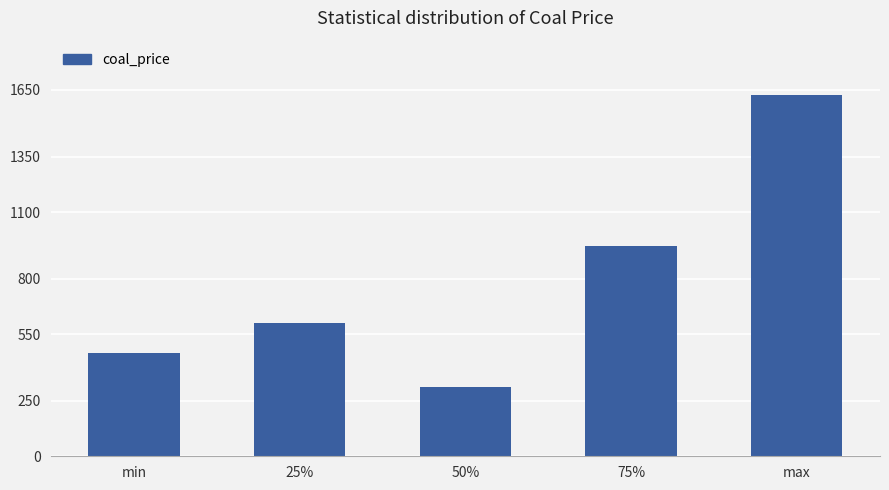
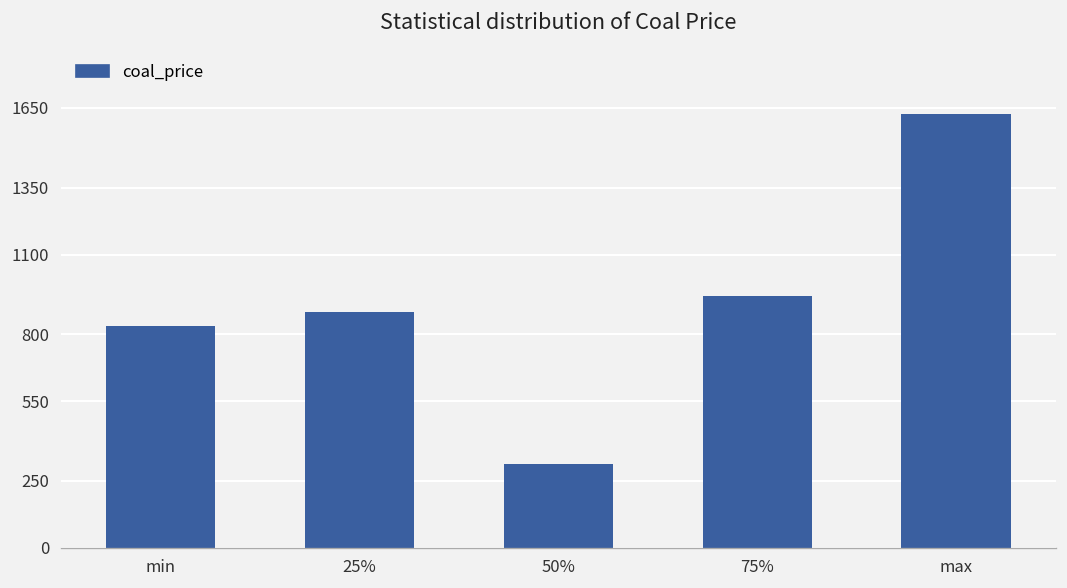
  {
-   "min": 460,
-   "25%": 600,
+   "min": 830,
+   "25%": 890,
    "50%": 310,
    "75%": 950,
    "max": 1630
  }
